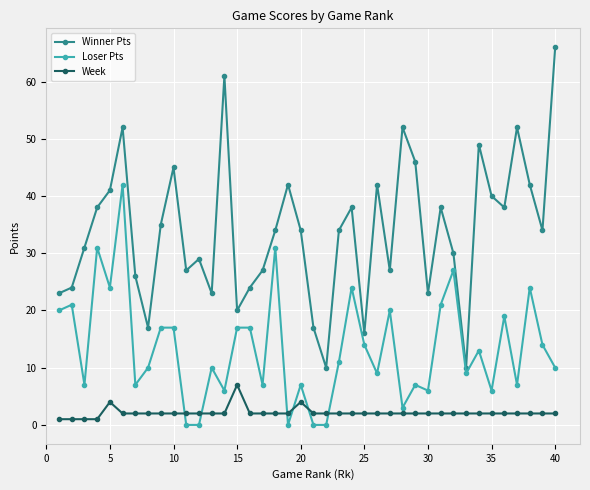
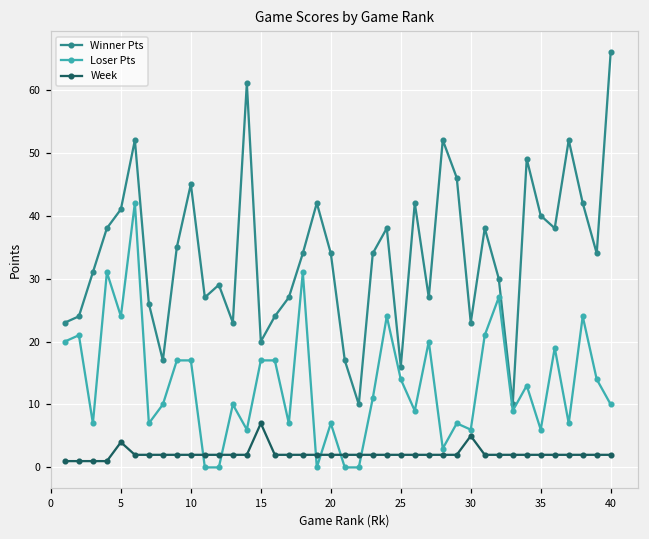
  {
    "Week": {
      "5": 4,
      "10": 2,
      "15": 7,
-     "20": 4,
+     "20": 2,
      "25": 2,
-     "30": 2,
+     "30": 5,
      "35": 2,
      "40": 2
    }
  }
